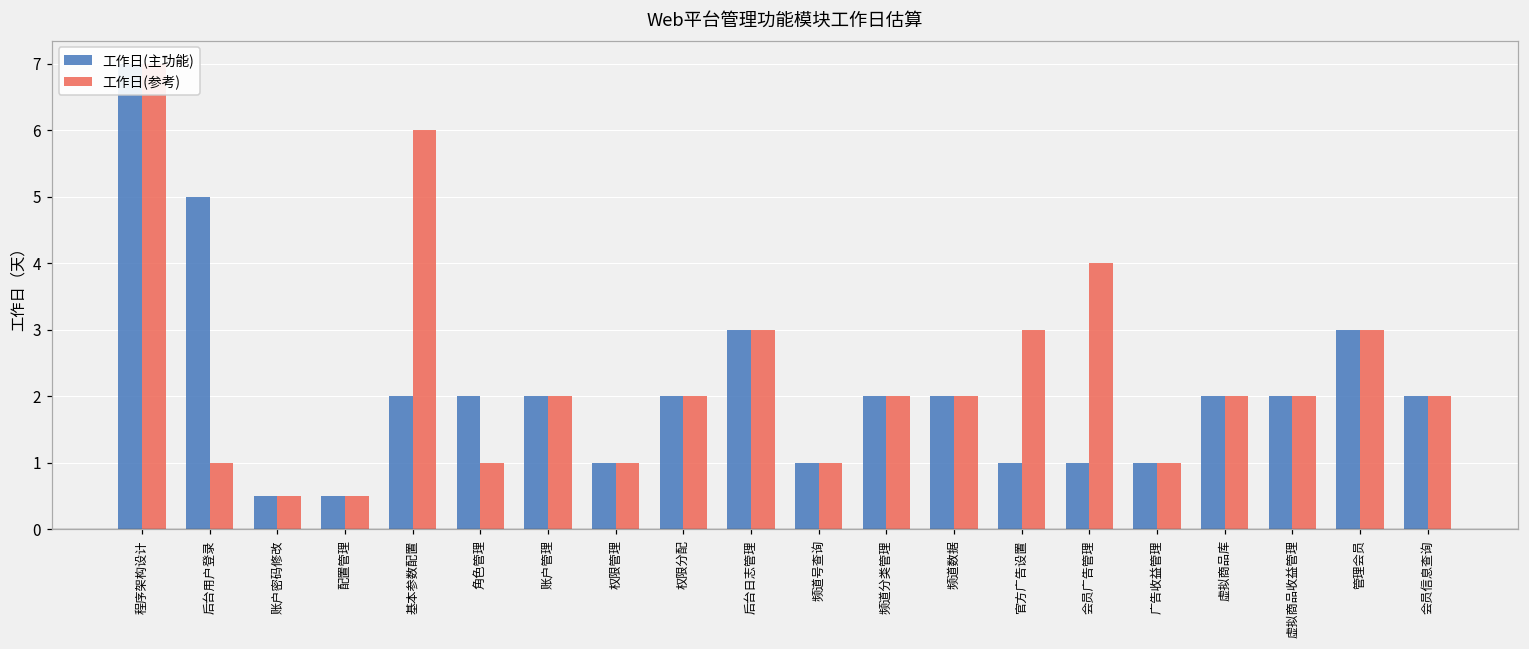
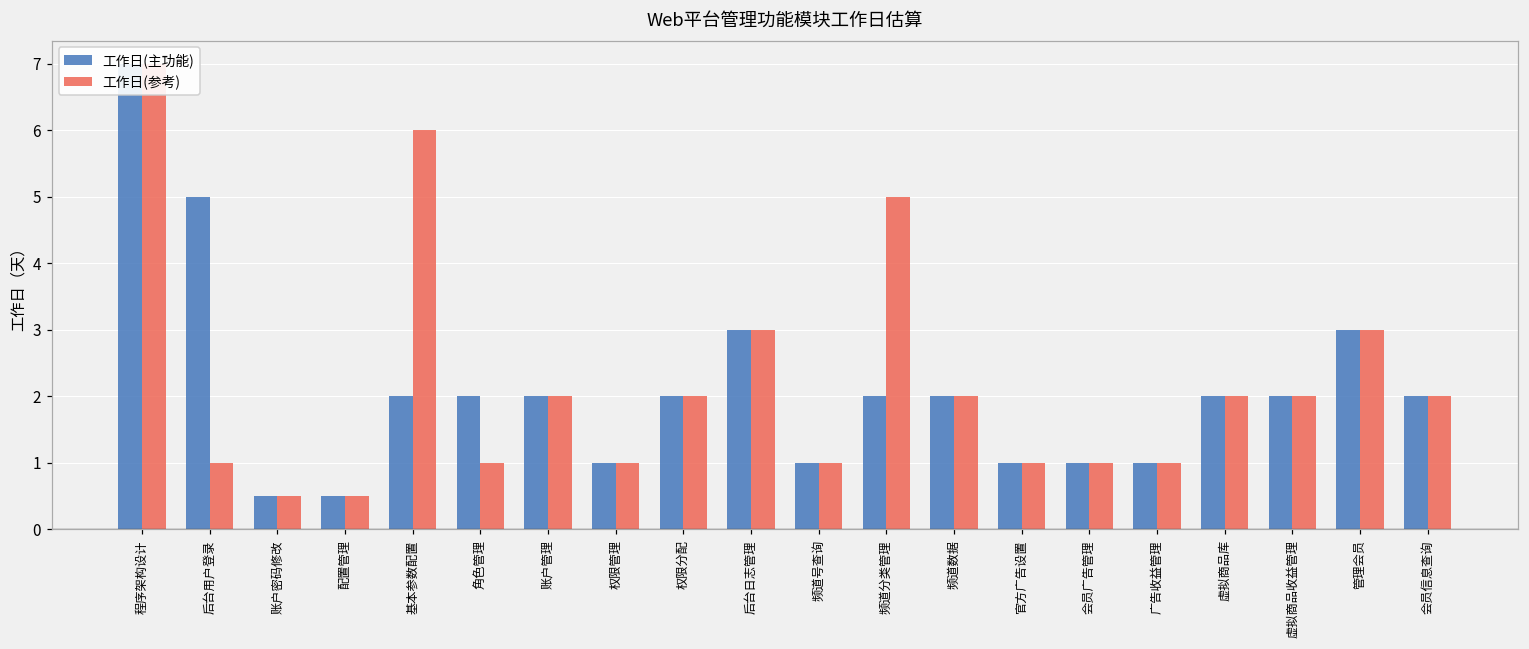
  {
    "工作日(主功能)": {
      "后台用户登录": 5,
      "账户密码修改": 0.5,
      "配置管理": 0.5,
      "基本参数配置": 2,
      "角色管理": 2,
      "账户管理": 2,
      "权限管理": 1,
      "权限分配": 2,
      "后台日志管理": 3,
      "频道号查询": 1,
      "频道分类管理": 2,
      "频道数据": 2,
      "官方广告设置": 1,
      "会员广告管理": 1,
      "广告收益管理": 1,
      "虚拟商品库": 2,
      "虚拟商品收益管理": 2,
      "管理会员": 3,
      "会员信息查询": 2
    },
    "工作日(参考)": {
      "后台用户登录": 1,
      "账户密码修改": 0.5,
      "配置管理": 0.5,
      "基本参数配置": 6,
      "角色管理": 1,
      "账户管理": 2,
      "权限管理": 1,
      "权限分配": 2,
      "后台日志管理": 3,
      "频道号查询": 1,
-     "频道分类管理": 2,
+     "频道分类管理": 5,
      "频道数据": 2,
-     "官方广告设置": 3,
-     "会员广告管理": 4,
+     "官方广告设置": 1,
+     "会员广告管理": 1,
      "广告收益管理": 1,
      "虚拟商品库": 2,
      "虚拟商品收益管理": 2,
      "管理会员": 3,
      "会员信息查询": 2
    }
  }
